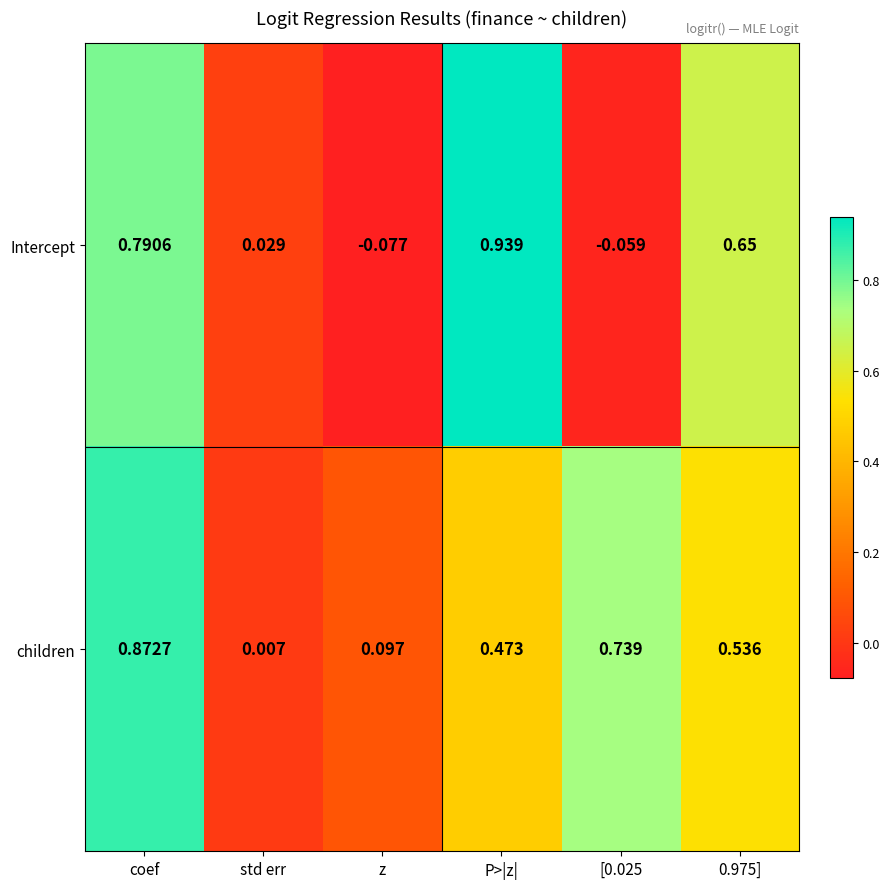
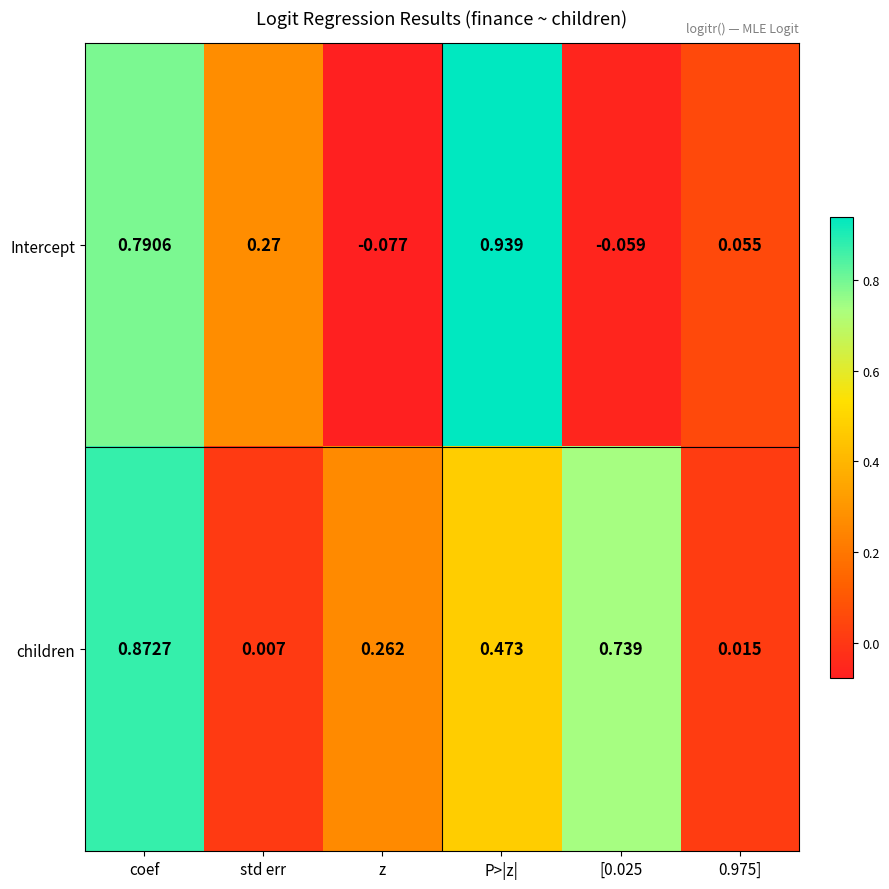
  {
    "Intercept": {
      "coef": 0.7906,
-     "std err": 0.029,
+     "std err": 0.27,
      "z": -0.077,
      "P>|z|": 0.939,
      "[0.025": -0.059,
-     "0.975]": 0.65
+     "0.975]": 0.055
    },
    "children": {
      "coef": 0.8727,
      "std err": 0.007,
-     "z": 0.097,
+     "z": 0.262,
      "P>|z|": 0.473,
      "[0.025": 0.739,
-     "0.975]": 0.536
+     "0.975]": 0.015
    }
  }
